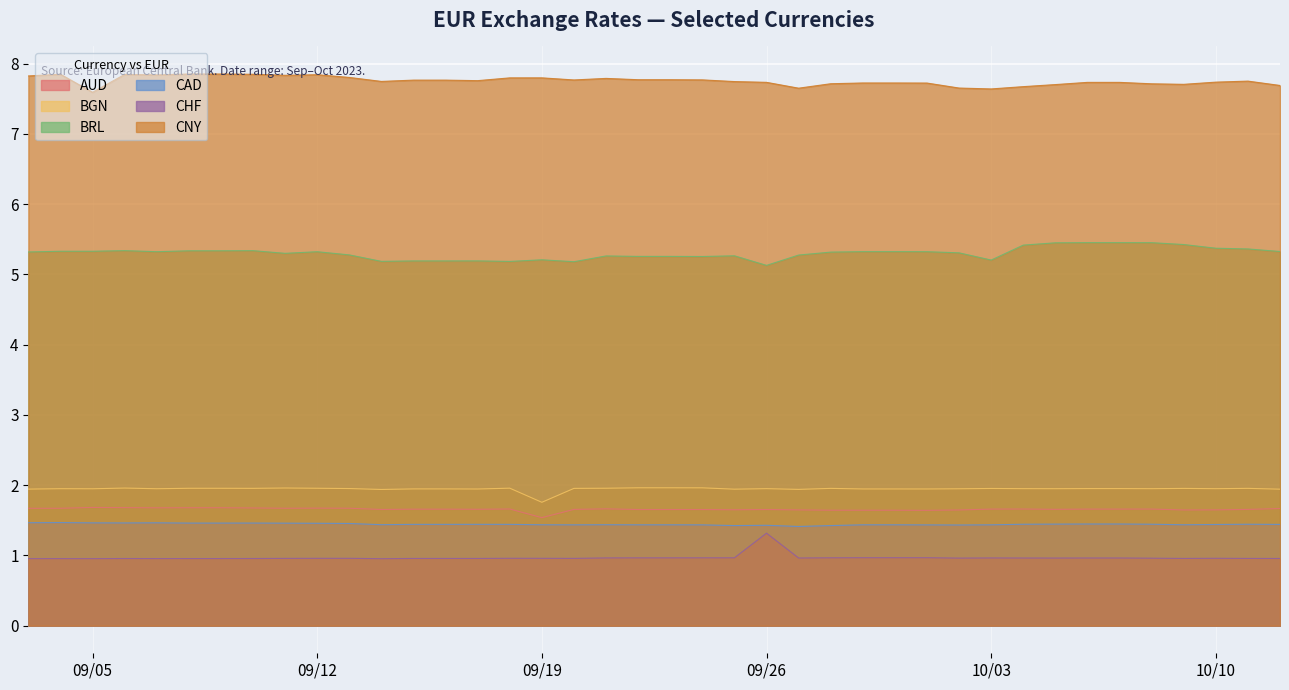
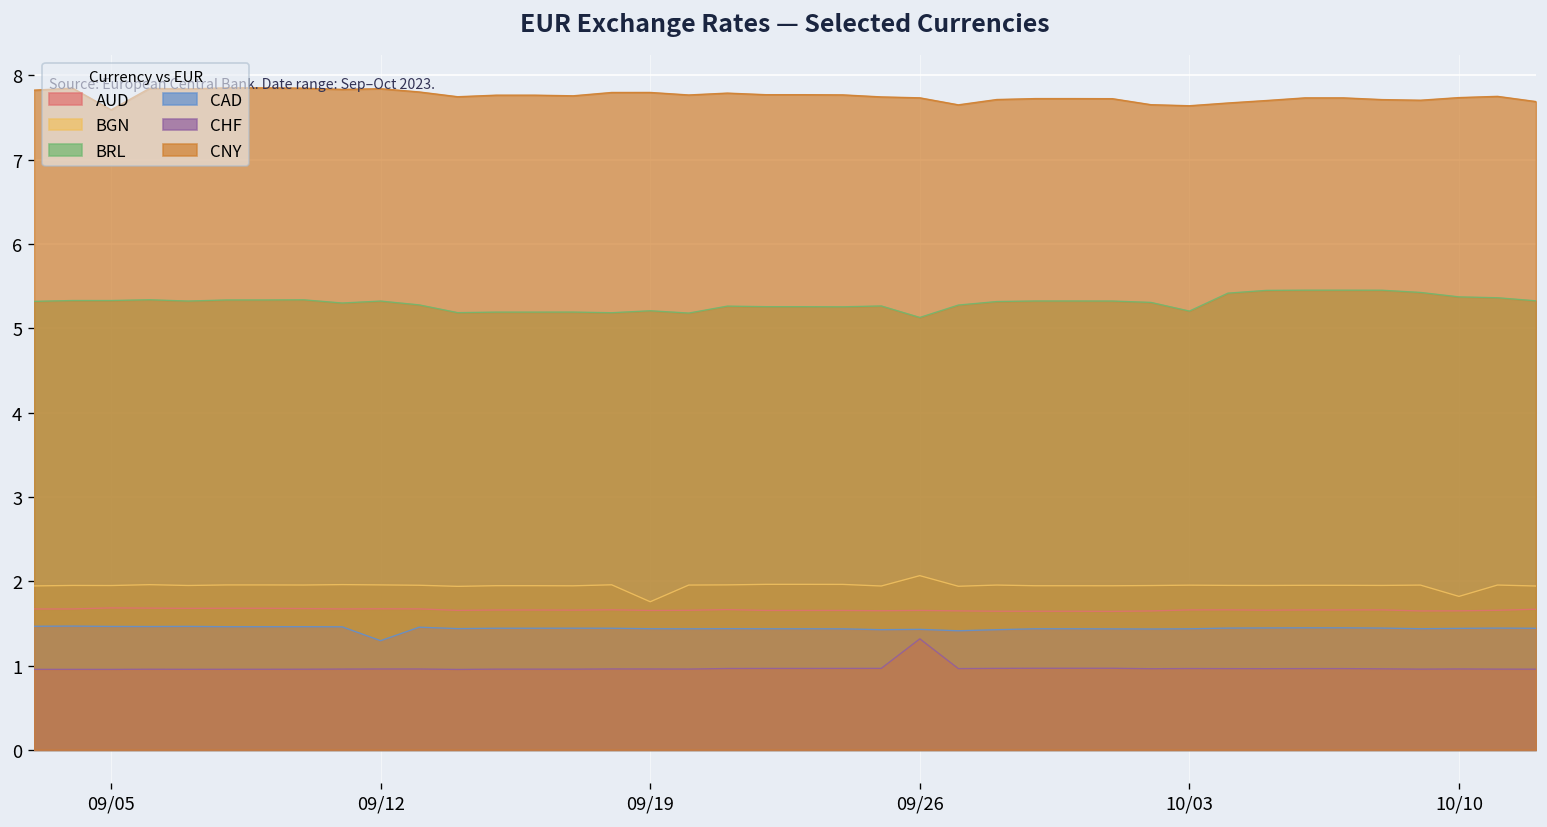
  {
    "AUD": {
      "09/05": 1.7,
      "09/12": 1.7,
-     "09/19": 1.5,
+     "09/19": 1.7,
      "09/26": 1.7,
      "10/03": 1.7,
      "10/10": 1.6
    },
    "BGN": {
      "09/05": 1.9,
      "09/12": 2.0,
      "09/19": 1.8,
-     "09/26": 2.0,
+     "09/26": 2.1,
      "10/03": 2.0,
-     "10/10": 1.9
+     "10/10": 1.8
    },
    "BRL": {
      "09/05": 5.3,
      "09/12": 5.3,
      "09/19": 5.2,
      "09/26": 5.1,
      "10/03": 5.2,
      "10/10": 5.4
    },
    "CAD": {
      "09/05": 1.5,
-     "09/12": 1.5,
+     "09/12": 1.3,
      "09/19": 1.4,
      "09/26": 1.4,
      "10/03": 1.4,
      "10/10": 1.4
    },
    "CHF": {
      "09/05": 1.0,
      "09/12": 1.0,
      "09/19": 1.0,
      "09/26": 1.3,
      "10/03": 1.0,
      "10/10": 1.0
    },
    "CNY": {
      "09/19": 7.8,
      "09/26": 7.7,
      "10/03": 7.6,
      "10/10": 7.7
    }
  }
